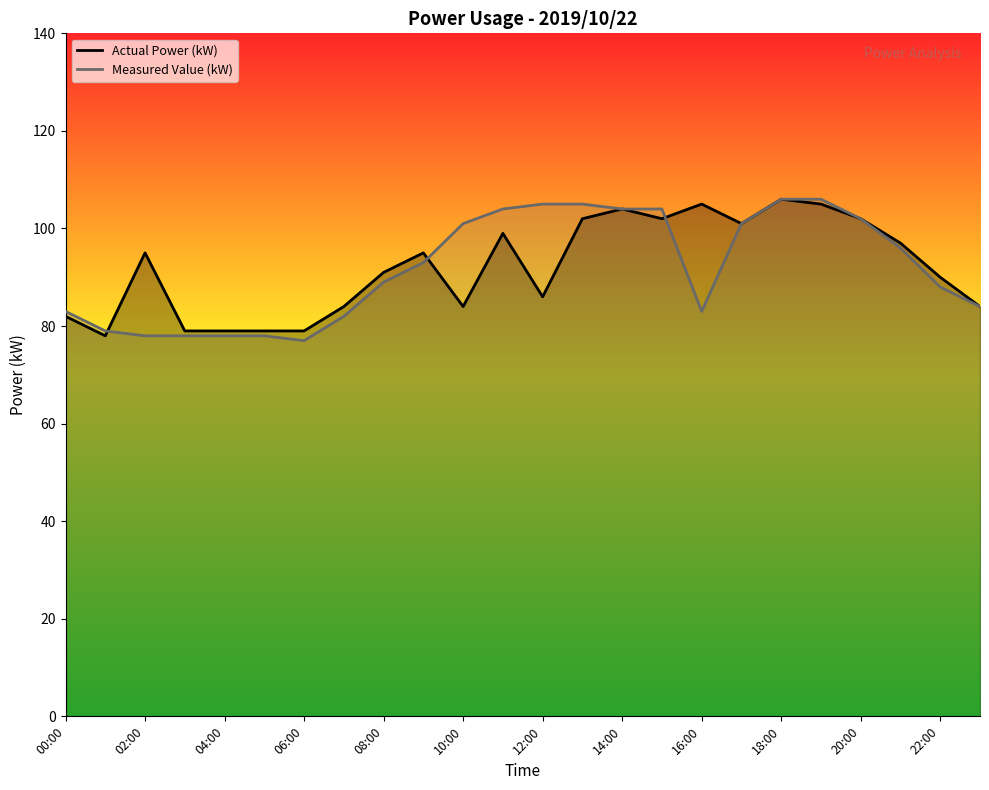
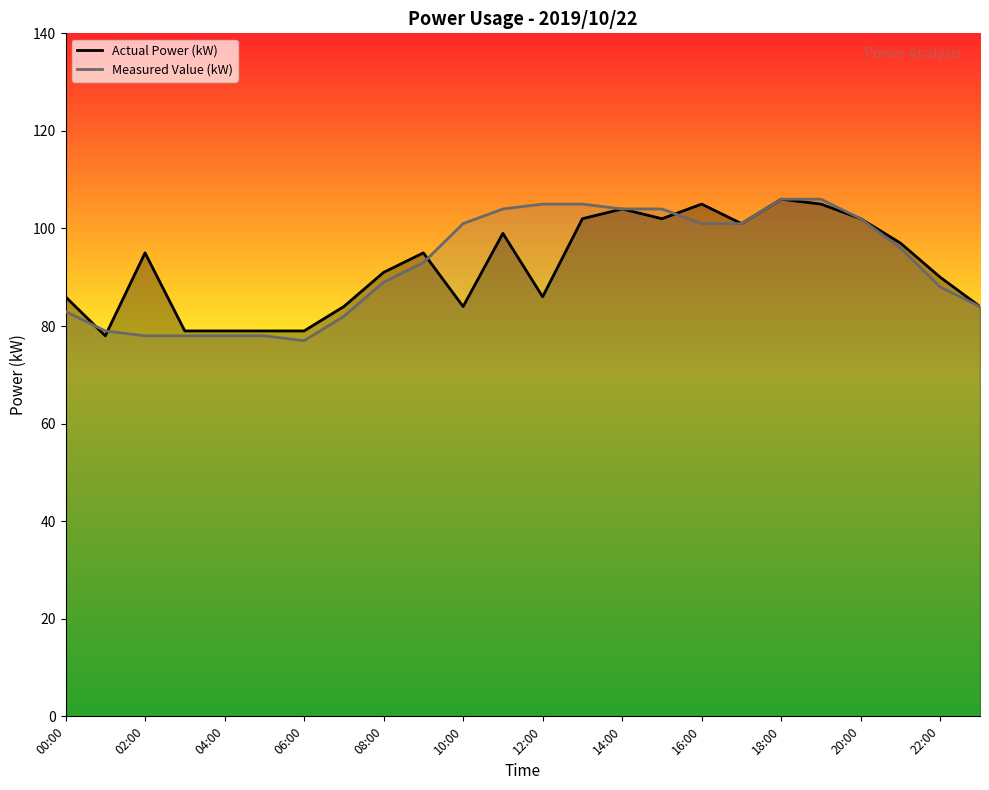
  {
    "Actual Power (kW)": {
-     "00:00": 82,
+     "00:00": 86,
      "02:00": 95,
      "04:00": 79,
      "06:00": 79,
      "08:00": 91,
      "10:00": 84,
      "12:00": 86,
      "16:00": 105,
      "22:00": 90
    },
    "Measured Value (kW)": {
      "00:00": 83,
      "02:00": 78,
      "04:00": 78,
      "06:00": 77,
      "08:00": 89,
      "10:00": 101,
      "12:00": 105,
-     "16:00": 83,
+     "16:00": 101,
      "22:00": 88
    }
  }
